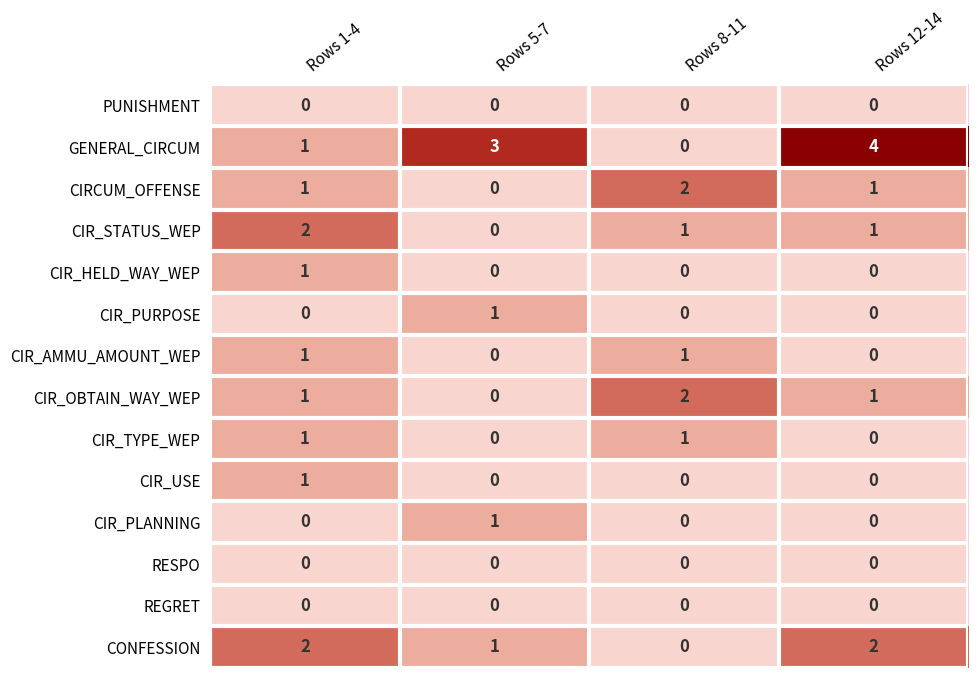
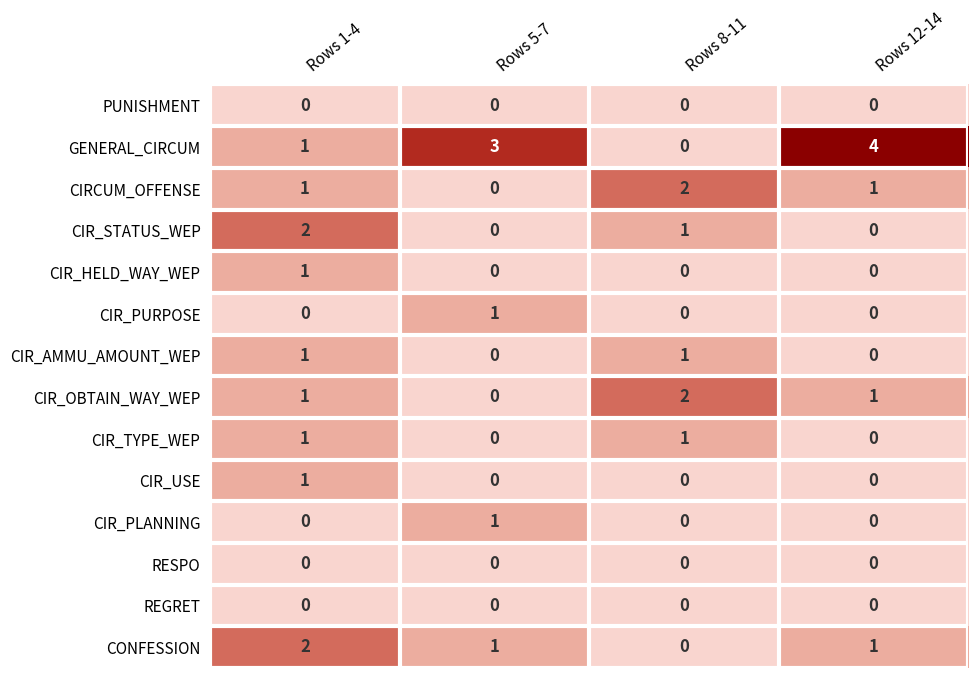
  {
    "PUNISHMENT": {
      "Rows 1-4": 0,
      "Rows 5-7": 0,
      "Rows 8-11": 0,
      "Rows 12-14": 0
    },
    "GENERAL_CIRCUM": {
      "Rows 1-4": 1,
      "Rows 5-7": 3,
      "Rows 8-11": 0,
      "Rows 12-14": 4
    },
    "CIRCUM_OFFENSE": {
      "Rows 1-4": 1,
      "Rows 5-7": 0,
      "Rows 8-11": 2,
      "Rows 12-14": 1
    },
    "CIR_STATUS_WEP": {
      "Rows 1-4": 2,
      "Rows 5-7": 0,
      "Rows 8-11": 1,
-     "Rows 12-14": 1
+     "Rows 12-14": 0
    },
    "CIR_HELD_WAY_WEP": {
      "Rows 1-4": 1,
      "Rows 5-7": 0,
      "Rows 8-11": 0,
      "Rows 12-14": 0
    },
    "CIR_PURPOSE": {
      "Rows 1-4": 0,
      "Rows 5-7": 1,
      "Rows 8-11": 0,
      "Rows 12-14": 0
    },
    "CIR_AMMU_AMOUNT_WEP": {
      "Rows 1-4": 1,
      "Rows 5-7": 0,
      "Rows 8-11": 1,
      "Rows 12-14": 0
    },
    "CIR_OBTAIN_WAY_WEP": {
      "Rows 1-4": 1,
      "Rows 5-7": 0,
      "Rows 8-11": 2,
      "Rows 12-14": 1
    },
    "CIR_TYPE_WEP": {
      "Rows 1-4": 1,
      "Rows 5-7": 0,
      "Rows 8-11": 1,
      "Rows 12-14": 0
    },
    "CIR_USE": {
      "Rows 1-4": 1,
      "Rows 5-7": 0,
      "Rows 8-11": 0,
      "Rows 12-14": 0
    },
    "CIR_PLANNING": {
      "Rows 1-4": 0,
      "Rows 5-7": 1,
      "Rows 8-11": 0,
      "Rows 12-14": 0
    },
    "RESPO": {
      "Rows 1-4": 0,
      "Rows 5-7": 0,
      "Rows 8-11": 0,
      "Rows 12-14": 0
    },
    "REGRET": {
      "Rows 1-4": 0,
      "Rows 5-7": 0,
      "Rows 8-11": 0,
      "Rows 12-14": 0
    },
    "CONFESSION": {
      "Rows 1-4": 2,
      "Rows 5-7": 1,
      "Rows 8-11": 0,
-     "Rows 12-14": 2
+     "Rows 12-14": 1
    }
  }
